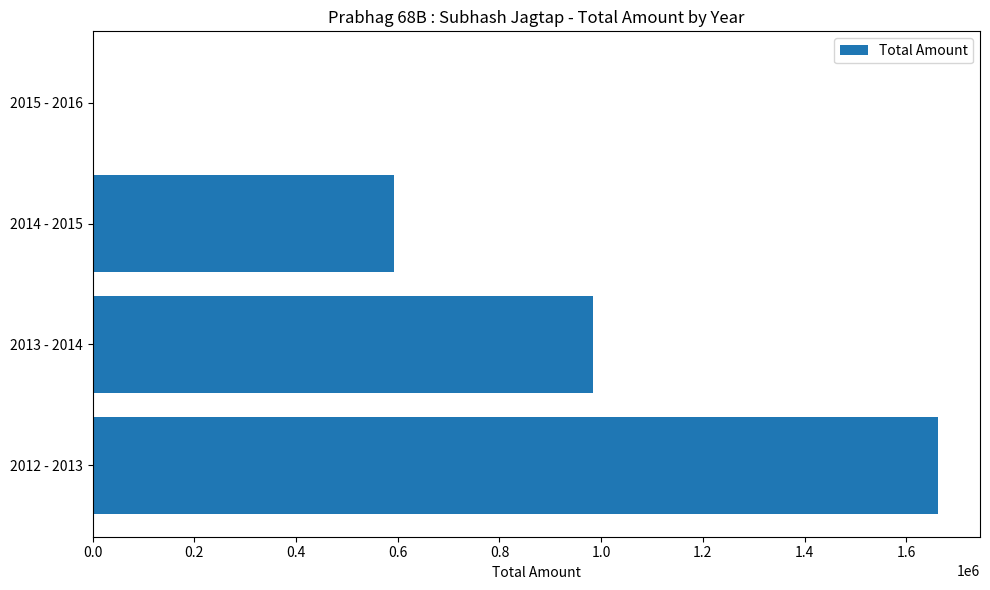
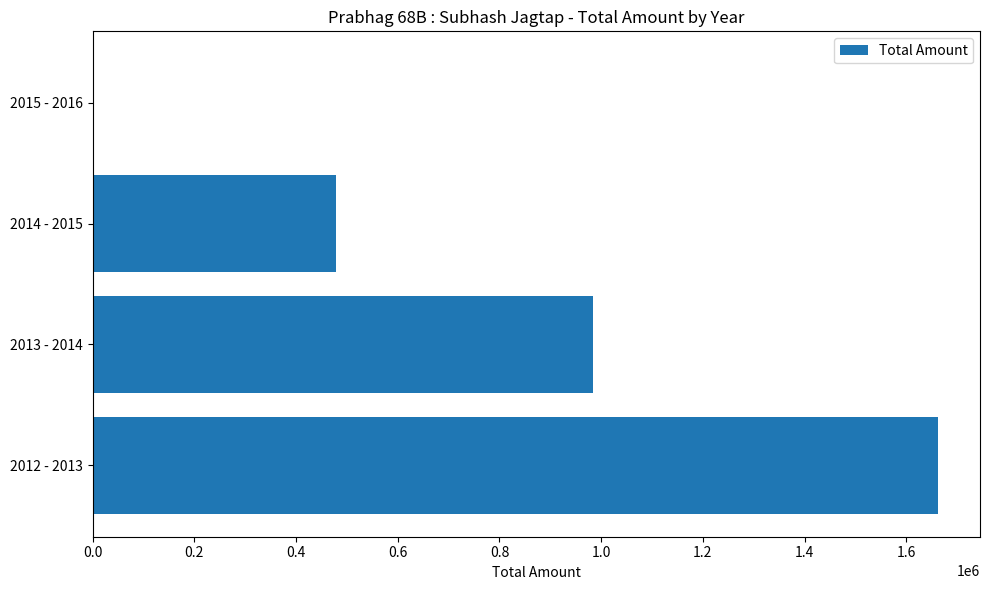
  {
    "2015 - 2016": 0,
-   "2014 - 2015": 590000,
+   "2014 - 2015": 480000,
    "2013 - 2014": 980000,
    "2012 - 2013": 1660000
  }
